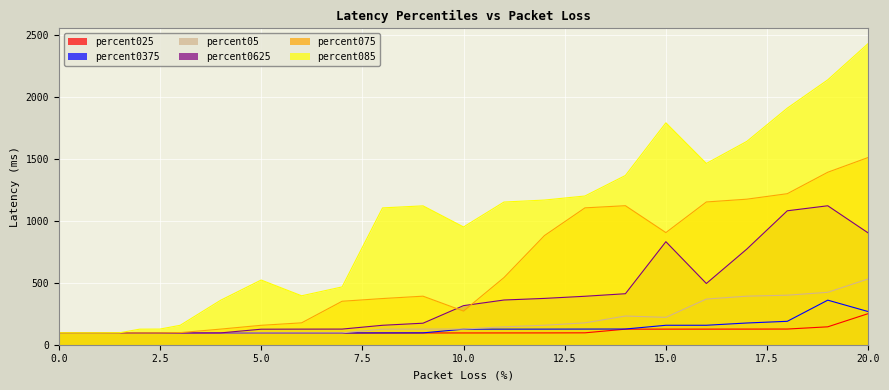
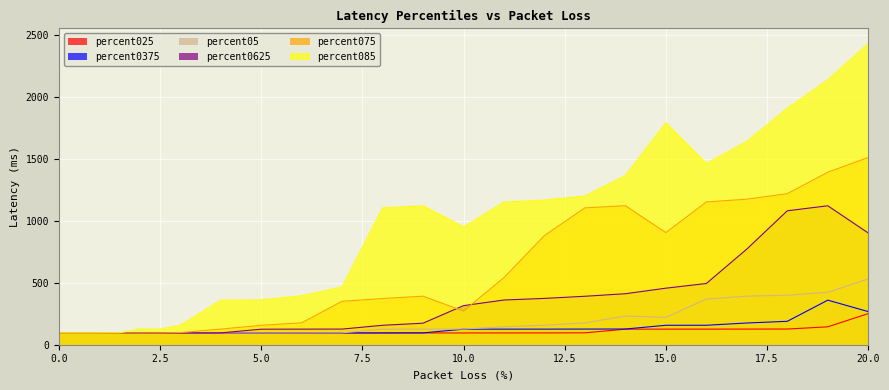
  {
    "percent025": {
      "10.0": 90,
      "15.0": 130
    },
    "percent0375": {
      "15.0": 160
    },
    "percent05": {
      "15.0": 220,
      "20.0": 530
    },
    "percent0625": {
      "5.0": 130,
      "10.0": 320,
-     "15.0": 830,
+     "15.0": 460,
      "20.0": 900
    },
    "percent075": {
      "5.0": 160,
      "10.0": 270,
      "15.0": 900,
      "20.0": 1510
    },
    "percent085": {
      "2.5": 130,
-     "5.0": 520,
+     "5.0": 360,
      "10.0": 950,
      "15.0": 1790,
      "20.0": 2430
    }
  }
